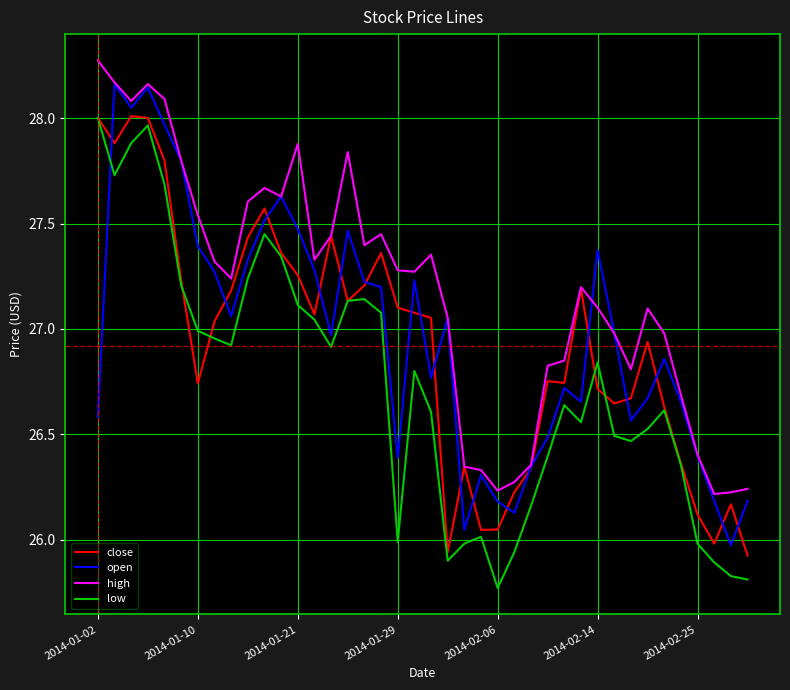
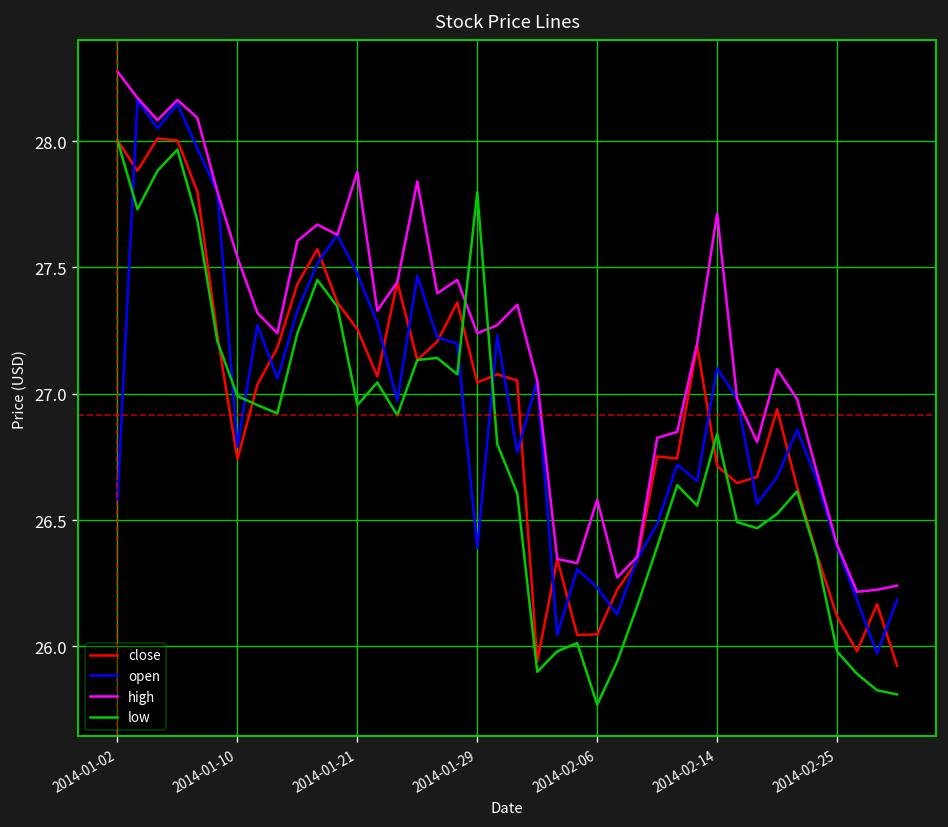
  {
    "close": {
      "2014-01-10": 26.74,
      "2014-01-21": 27.26,
-     "2014-01-29": 27.10,
+     "2014-01-29": 27.04,
      "2014-02-06": 26.05,
      "2014-02-14": 26.72,
      "2014-02-25": 26.12
    },
    "open": {
      "2014-01-02": 26.58,
-     "2014-01-10": 27.39,
+     "2014-01-10": 26.79,
      "2014-01-21": 27.47,
      "2014-01-29": 26.39,
-     "2014-02-06": 26.18,
-     "2014-02-14": 27.37
+     "2014-02-06": 26.23,
+     "2014-02-14": 27.10
    },
    "high": {
      "2014-01-02": 28.28,
      "2014-01-10": 27.54,
      "2014-01-21": 27.88,
-     "2014-01-29": 27.28,
-     "2014-02-06": 26.23,
-     "2014-02-14": 27.10
+     "2014-01-29": 27.24,
+     "2014-02-06": 26.58,
+     "2014-02-14": 27.71
    },
    "low": {
      "2014-01-10": 26.99,
-     "2014-01-21": 27.11,
-     "2014-01-29": 25.99,
+     "2014-01-21": 26.96,
+     "2014-01-29": 27.80,
      "2014-02-06": 25.77,
      "2014-02-14": 26.84,
      "2014-02-25": 25.98
    }
  }
